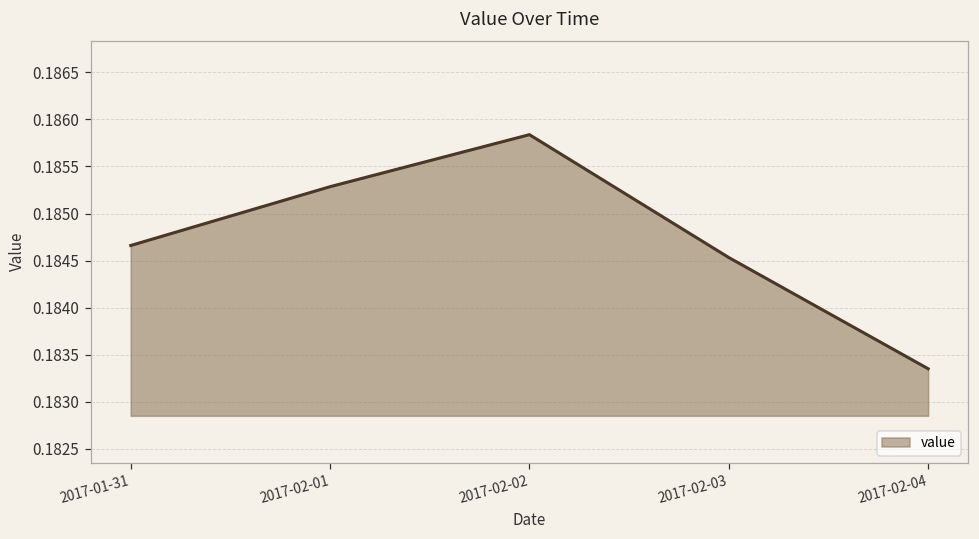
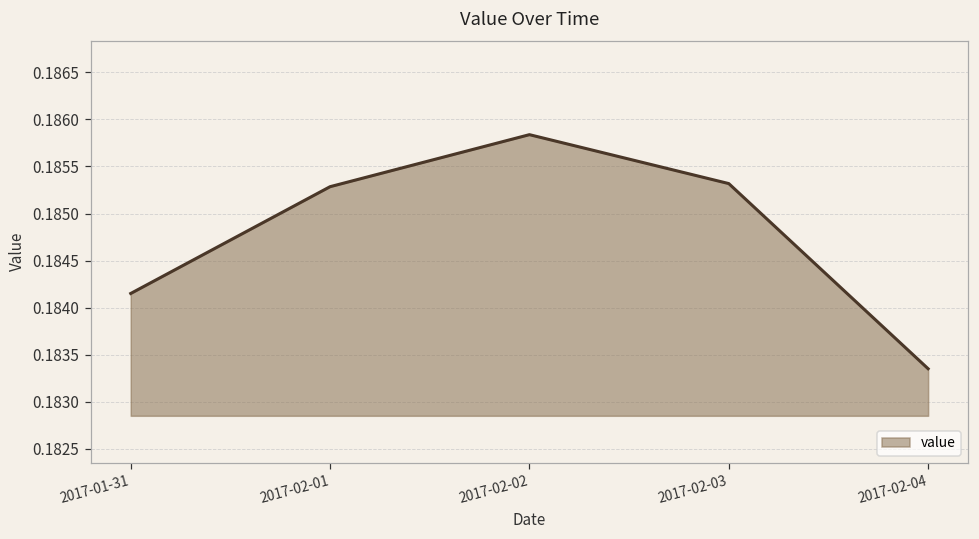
  {
-   "2017-01-31": 0.1847,
+   "2017-01-31": 0.1842,
    "2017-02-01": 0.1853,
    "2017-02-02": 0.1858,
-   "2017-02-03": 0.1845,
+   "2017-02-03": 0.1853,
    "2017-02-04": 0.1834
  }
